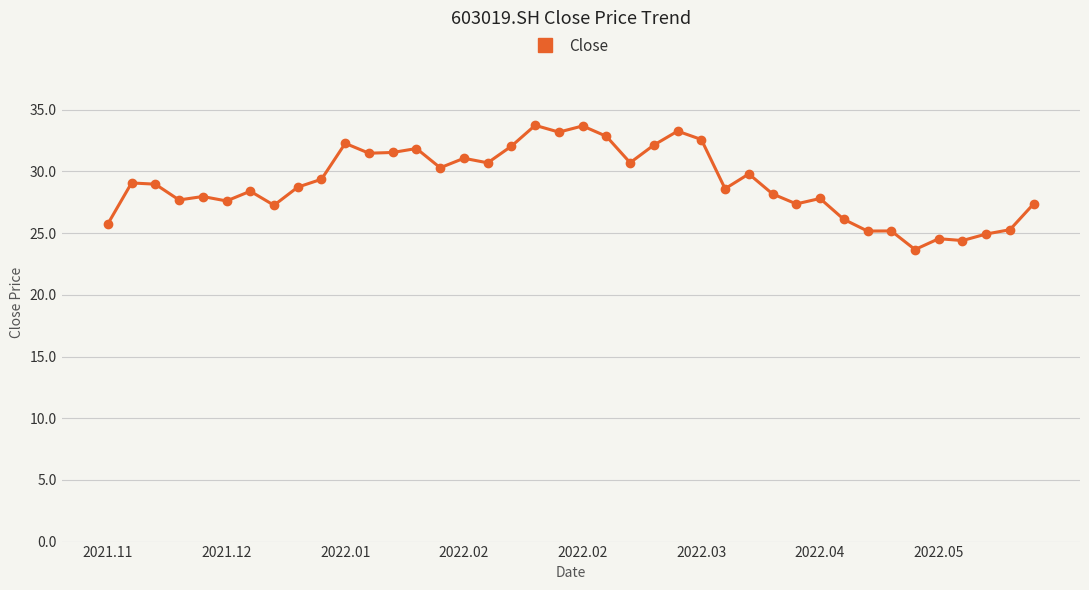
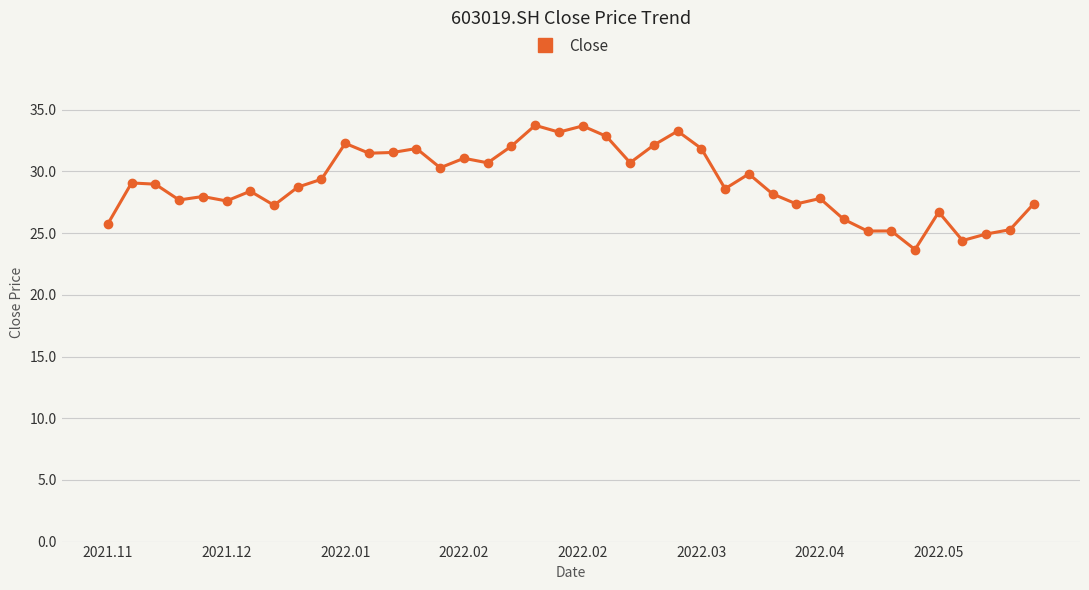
  {
    "2021.11": 25.8,
    "2021.12": 27.6,
    "2022.01": 32.3,
-   "2022.03": 32.6,
+   "2022.03": 31.9,
    "2022.04": 27.8,
-   "2022.05": 24.6
+   "2022.05": 26.7
  }
